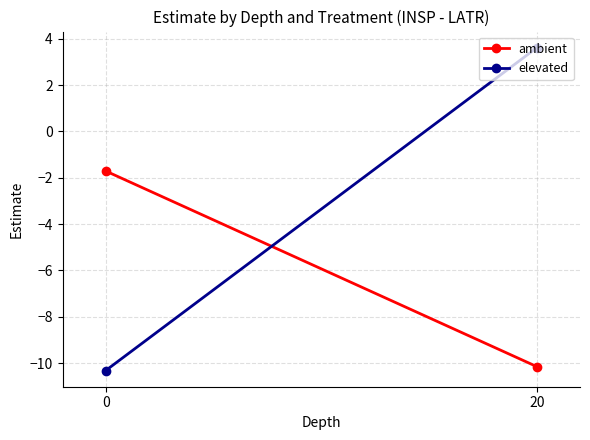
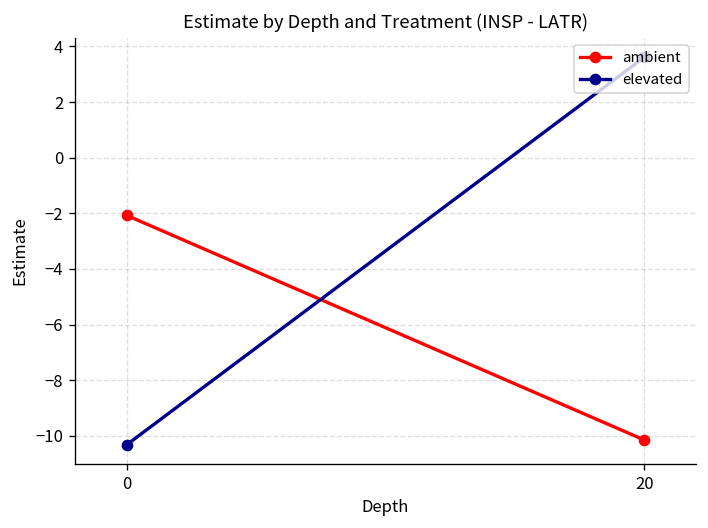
  {
    "ambient": {
-     "0": -1.7,
+     "0": -2.1,
      "20": -10.1
    },
    "elevated": {
      "0": -10.3
    }
  }
